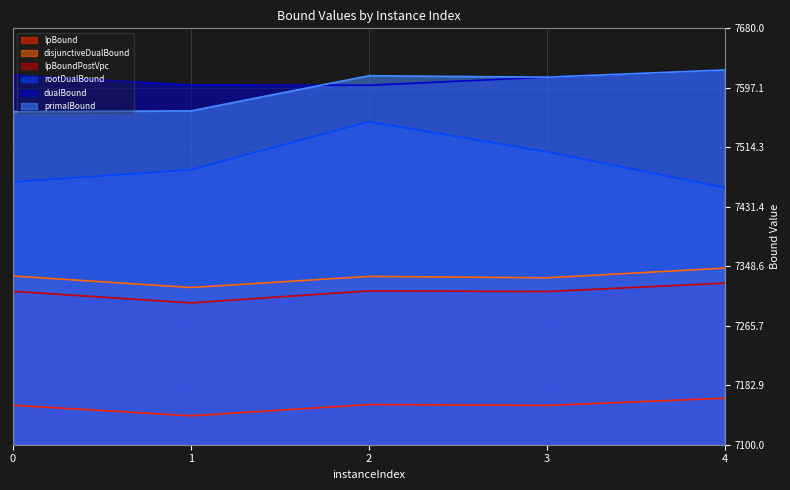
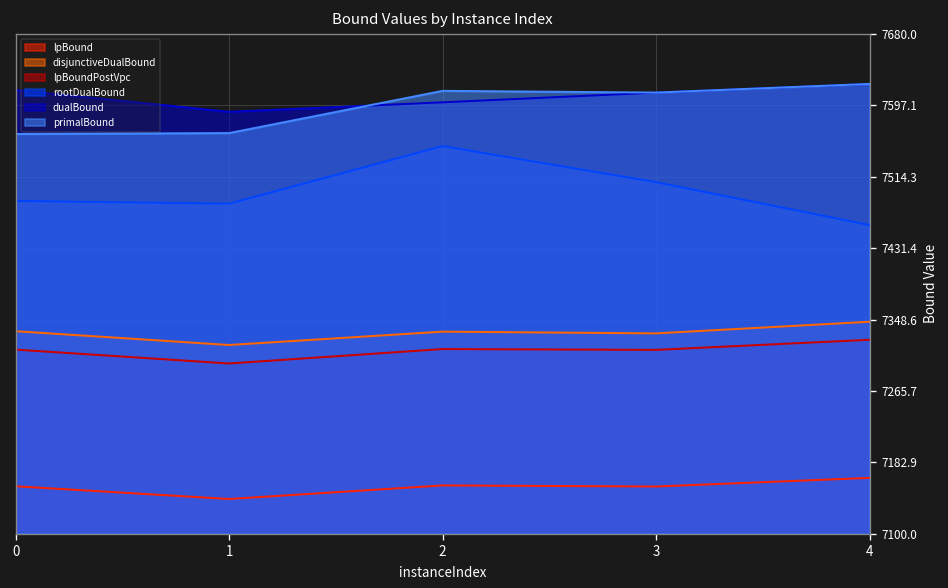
  {
    "rootDualBound": {
-     "0": 7470,
+     "0": 7490,
      "1": 7480,
      "2": 7550,
      "3": 7510,
      "4": 7460
    },
    "dualBound": {
      "0": 7620,
-     "1": 7600,
+     "1": 7590,
      "2": 7600
    },
    "primalBound": {
      "0": 7560,
      "1": 7570,
      "2": 7610
    }
  }
